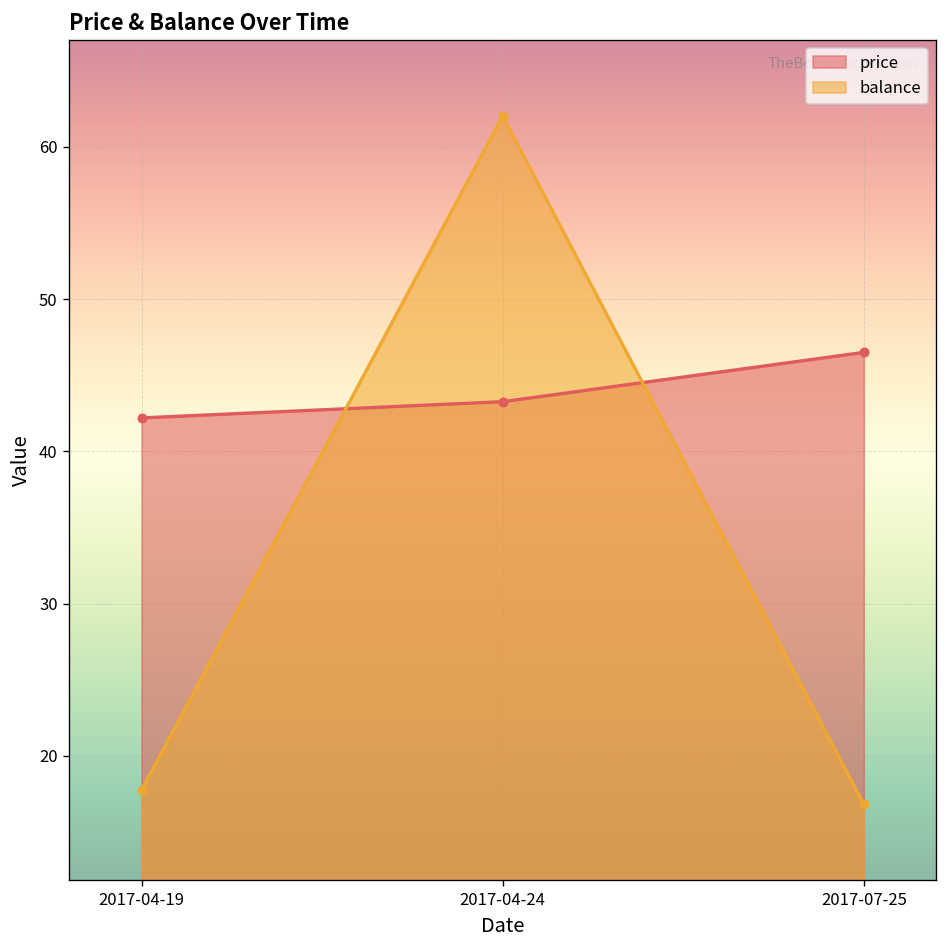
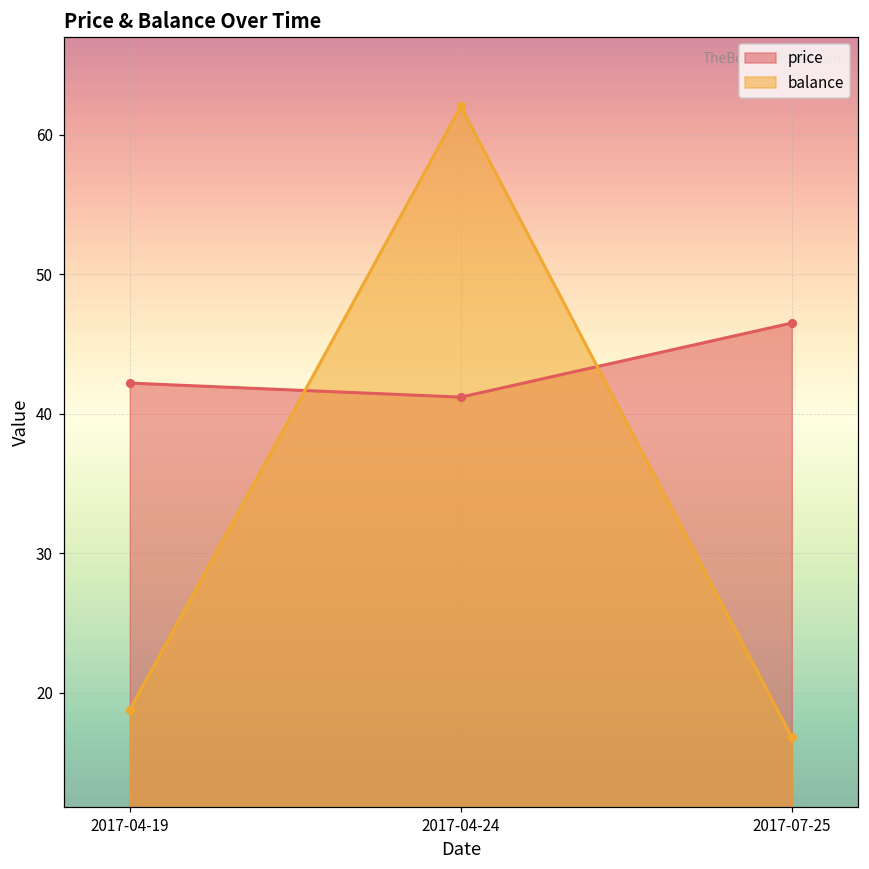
  {
    "price": {
      "2017-04-19": 42.2,
-     "2017-04-24": 43.3,
+     "2017-04-24": 41.2,
      "2017-07-25": 46.5
    },
    "balance": {
-     "2017-04-19": 17.7,
+     "2017-04-19": 18.8,
      "2017-04-24": 62.0,
      "2017-07-25": 16.8
    }
  }
